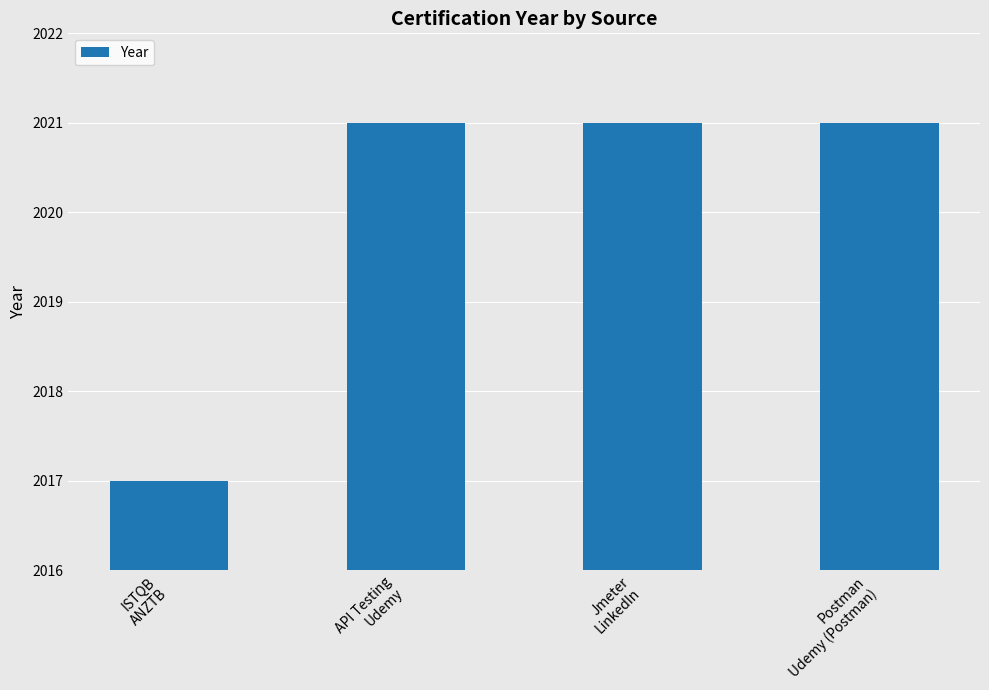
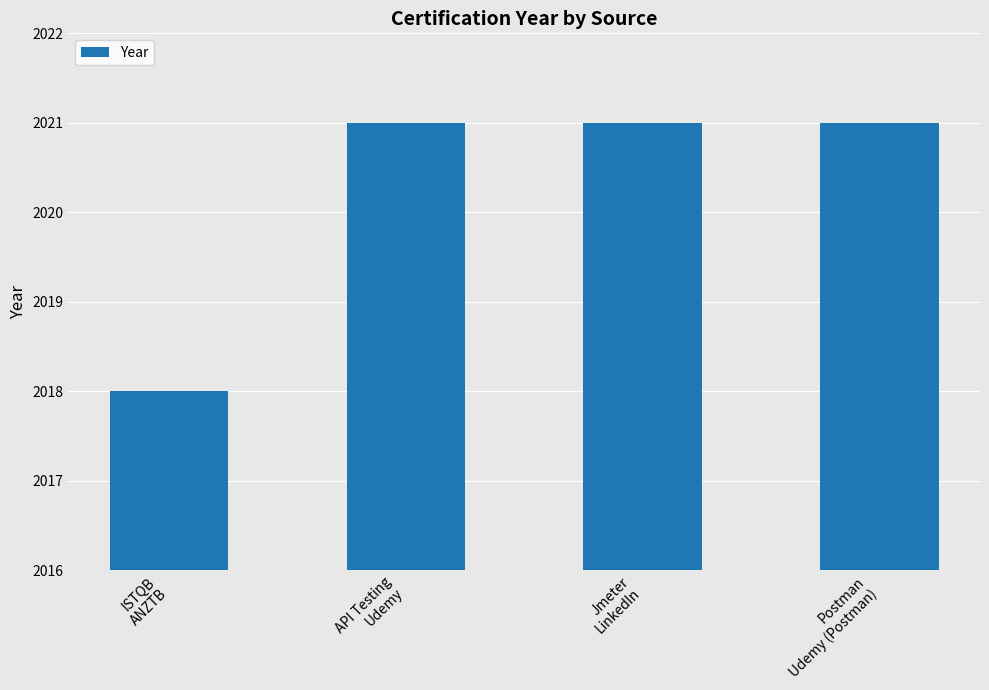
  {
-   "ISTQB ANZTB": 2017,
+   "ISTQB ANZTB": 2018,
    "API Testing Udemy": 2021,
    "Jmeter LinkedIn": 2021,
    "Postman Udemy (Postman)": 2021
  }
